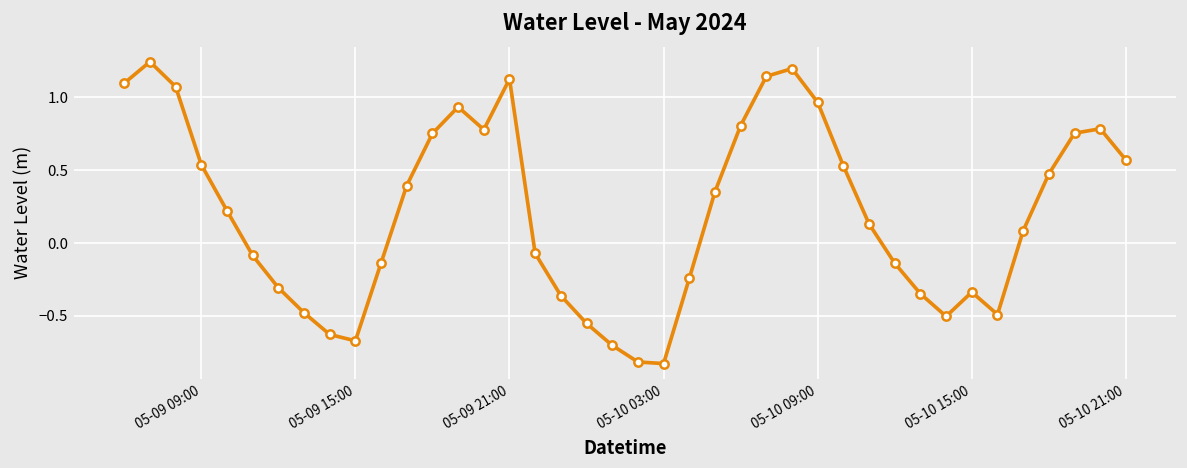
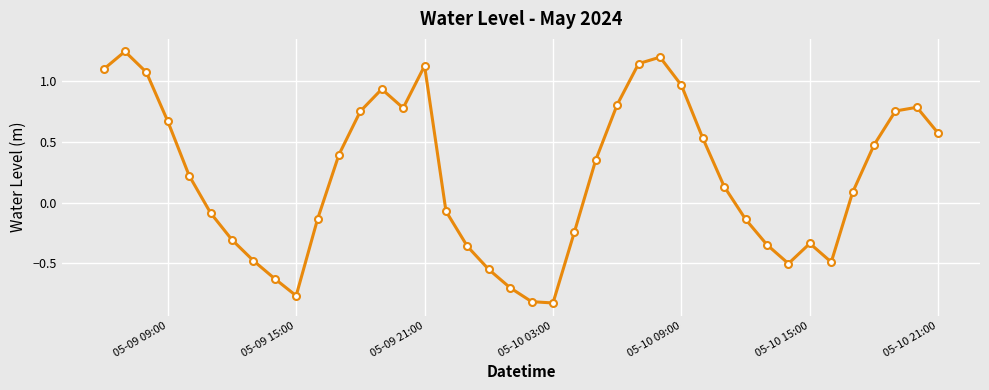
  {
-   "05-09 09:00": 0.54,
-   "05-09 15:00": -0.67,
+   "05-09 09:00": 0.67,
+   "05-09 15:00": -0.77,
    "05-09 21:00": 1.13,
    "05-10 03:00": -0.83,
    "05-10 09:00": 0.97,
    "05-10 15:00": -0.34,
    "05-10 21:00": 0.57
  }
